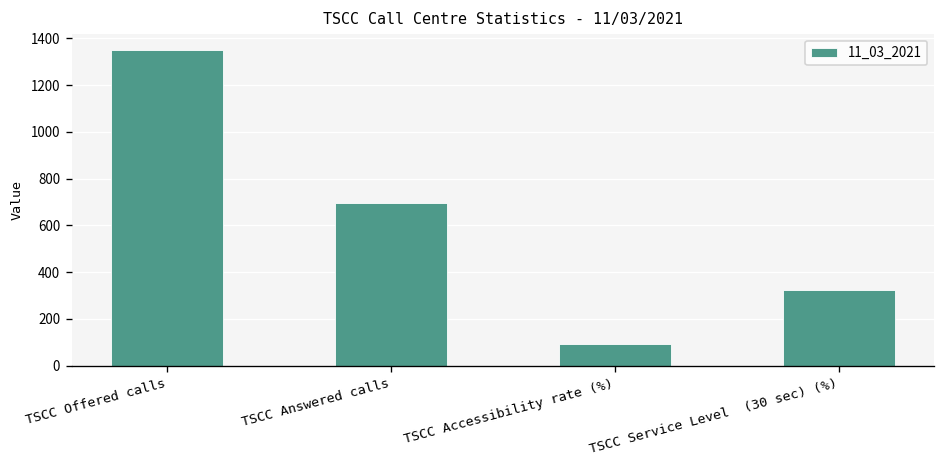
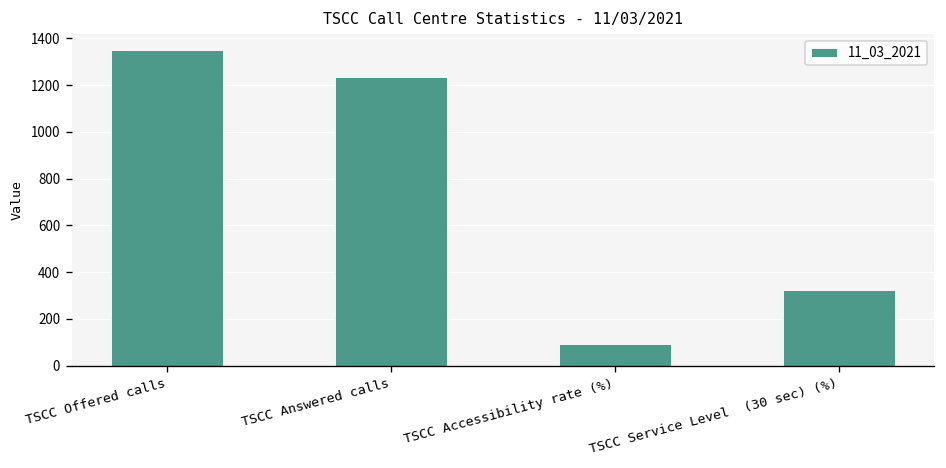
  {
    "TSCC Offered calls": 1350,
-   "TSCC Answered calls": 690,
+   "TSCC Answered calls": 1230,
    "TSCC Accessibility rate (%)": 90,
    "TSCC Service Level (30 sec) (%)": 320
  }
